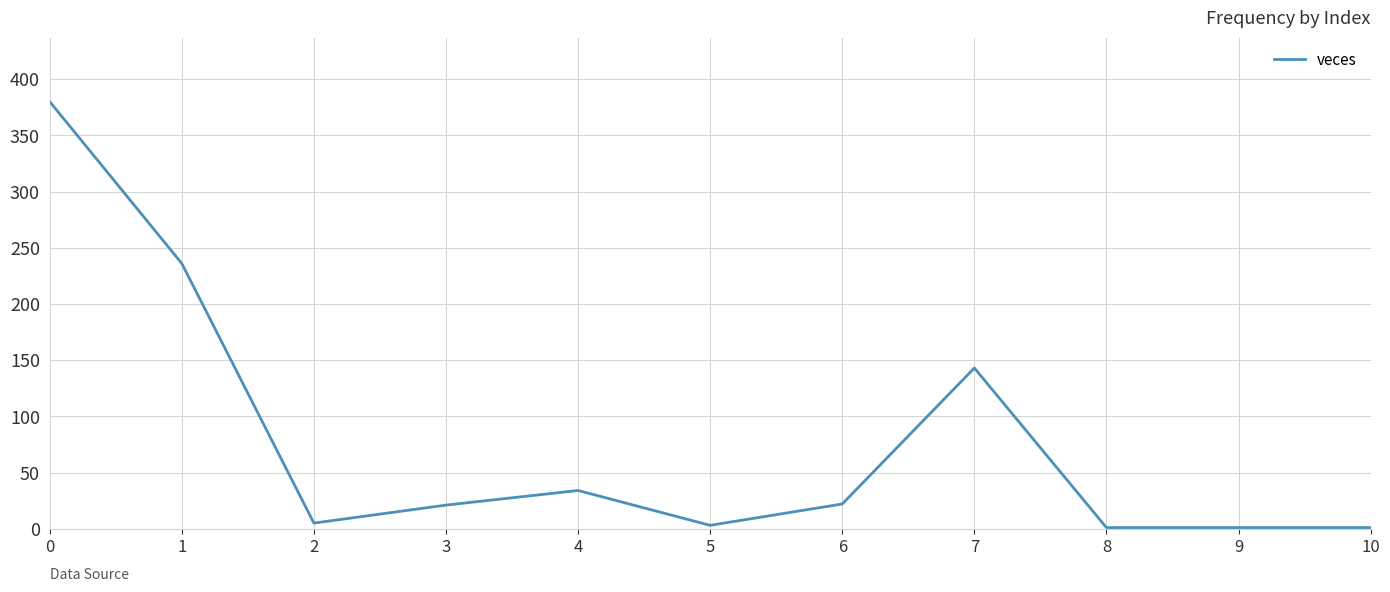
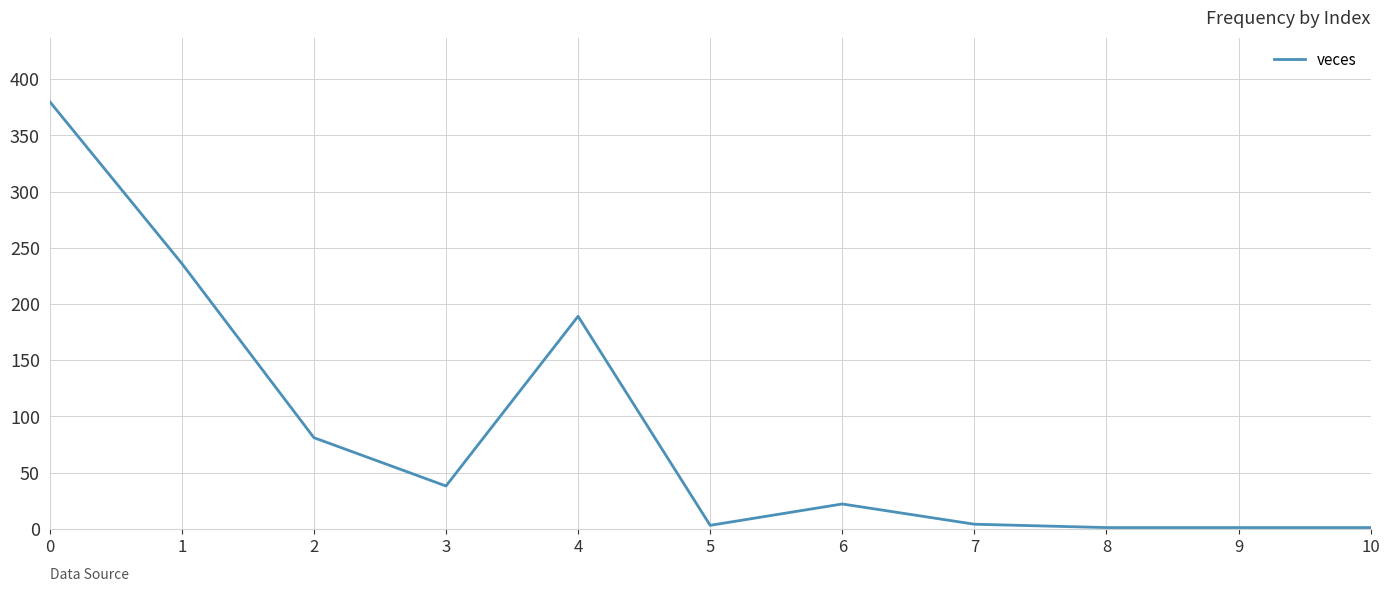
  {
    "0": 380,
    "1": 236,
-   "2": 5,
-   "3": 21,
-   "4": 34,
+   "2": 81,
+   "3": 38,
+   "4": 189,
    "5": 3,
    "6": 22,
-   "7": 143,
+   "7": 4,
    "8": 1,
    "9": 1,
    "10": 1
  }
